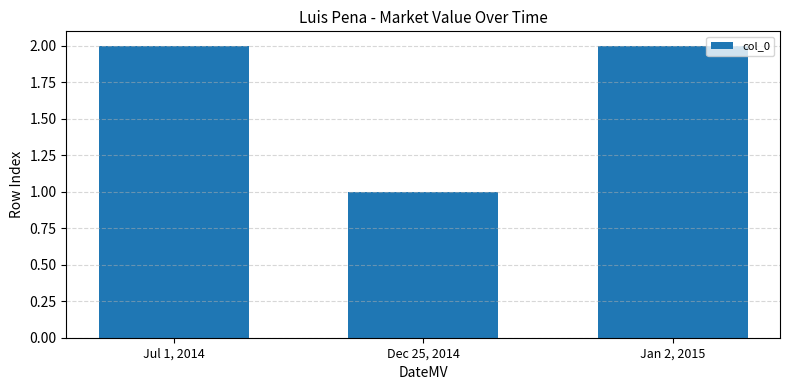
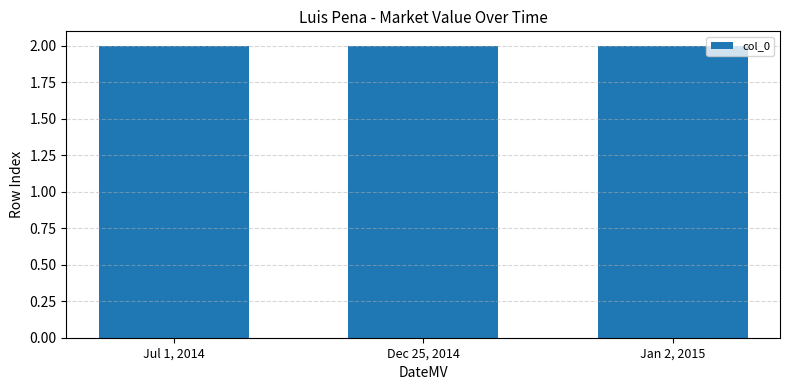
  {
    "Jul 1, 2014": 2,
-   "Dec 25, 2014": 1,
+   "Dec 25, 2014": 2,
    "Jan 2, 2015": 2
  }
